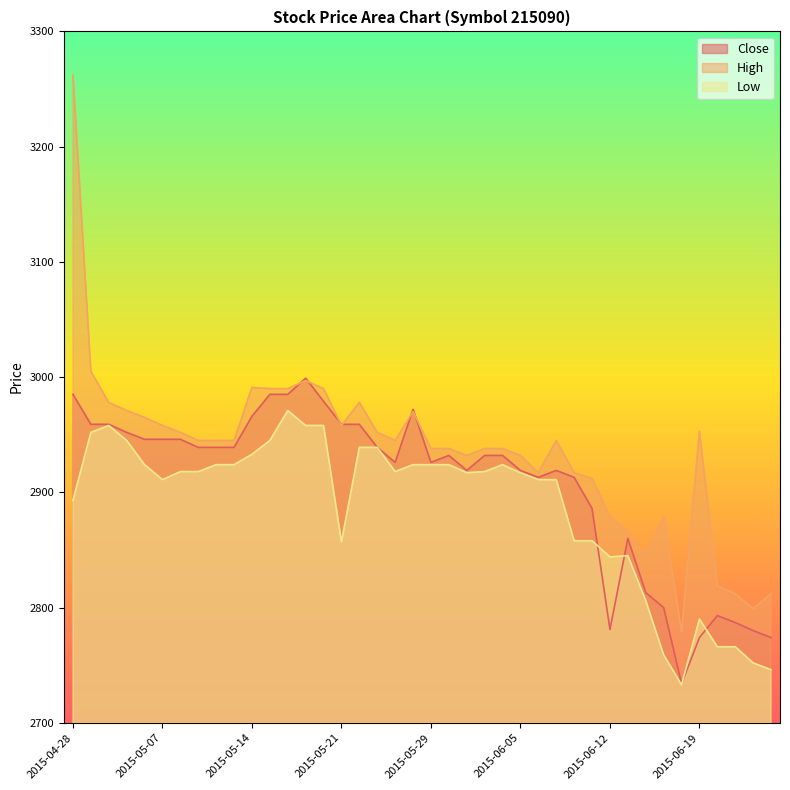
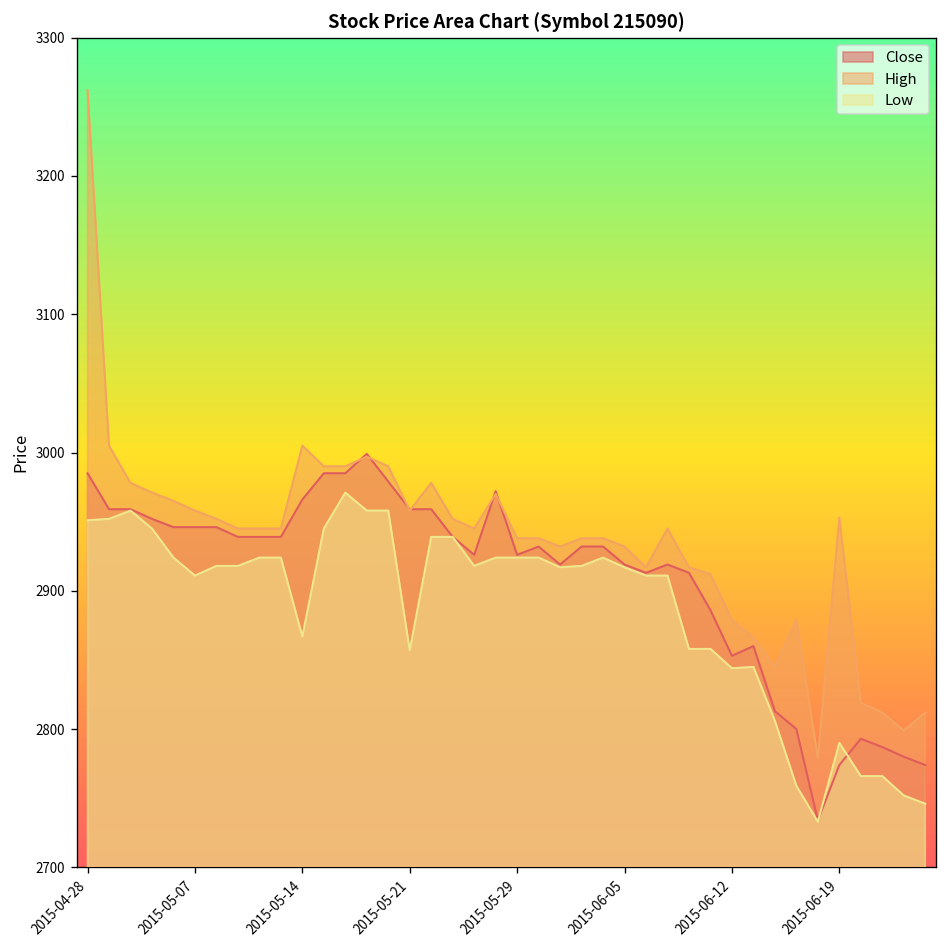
  {
    "Close": {
      "2015-04-28": 2985,
      "2015-05-07": 2946,
      "2015-05-14": 2966,
-     "2015-06-12": 2781,
+     "2015-06-12": 2853,
      "2015-06-19": 2774
    },
    "High": {
      "2015-04-28": 3262,
      "2015-05-07": 2958,
-     "2015-05-14": 2991,
+     "2015-05-14": 3005,
      "2015-05-29": 2938,
      "2015-06-05": 2932,
      "2015-06-12": 2879,
      "2015-06-19": 2953
    },
    "Low": {
-     "2015-04-28": 2893,
+     "2015-04-28": 2951,
      "2015-05-07": 2911,
-     "2015-05-14": 2933,
+     "2015-05-14": 2867,
      "2015-05-21": 2857,
      "2015-06-12": 2844,
      "2015-06-19": 2790
    }
  }
